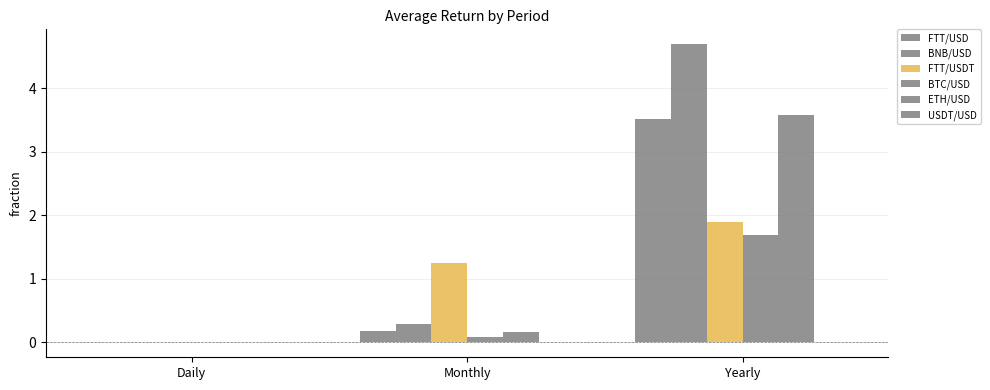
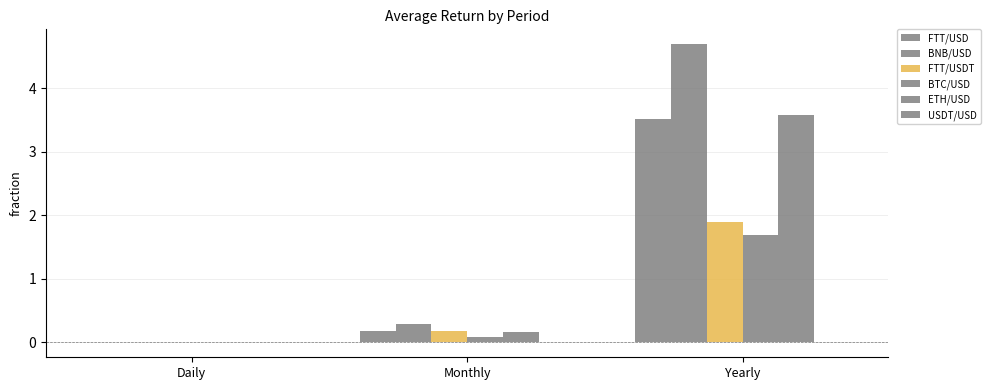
  {
    "FTT/USDT": {
-     "Monthly": 1.3,
+     "Monthly": 0.2,
      "Yearly": 1.9
    }
  }
